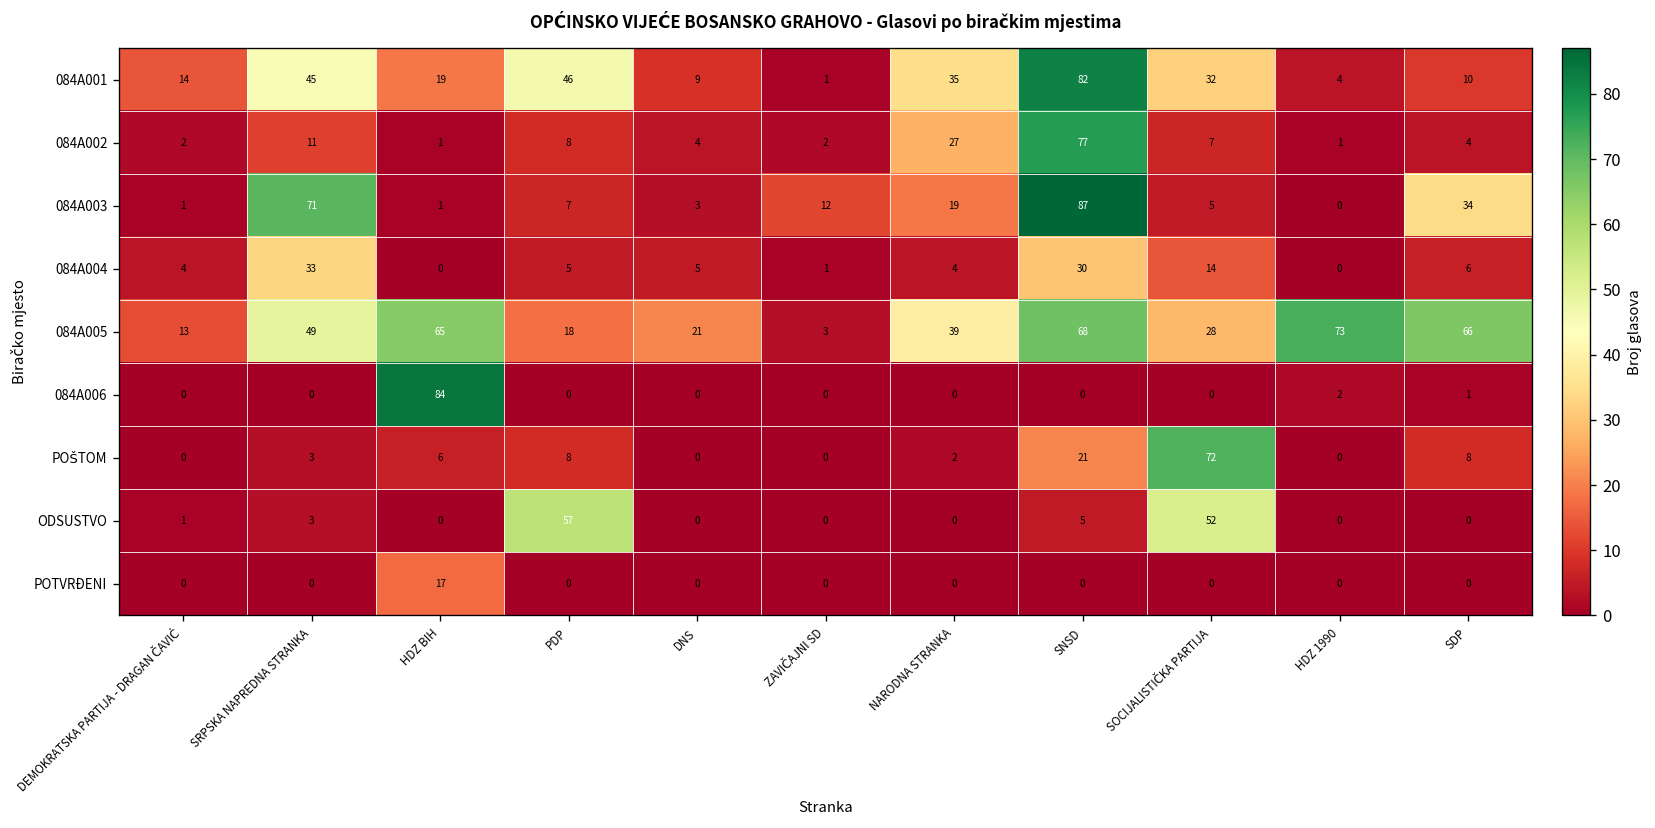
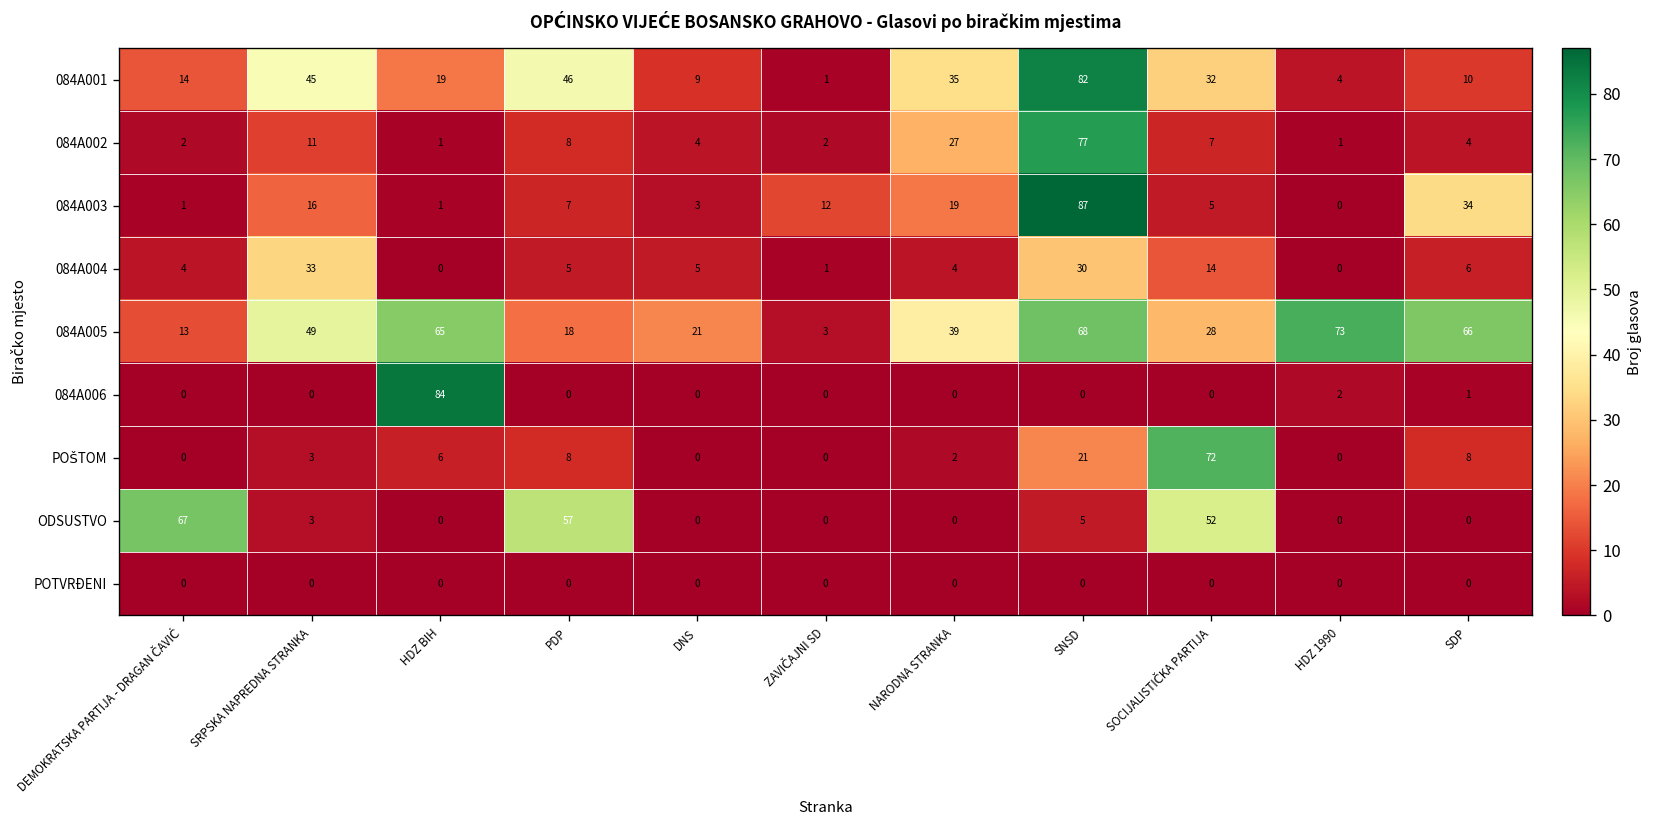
  {
    "084A001": {
      "DEMOKRATSKA PARTIJA - DRAGAN ČAVIĆ": 14,
      "SRPSKA NAPREDNA STRANKA": 45,
      "HDZ BIH": 19,
      "PDP": 46,
      "DNS": 9,
      "ZAVIČAJNI SD": 1,
      "NARODNA STRANKA": 35,
      "SNSD": 82,
      "SOCIJALISTIČKA PARTIJA": 32,
      "HDZ 1990": 4,
      "SDP": 10
    },
    "084A002": {
      "DEMOKRATSKA PARTIJA - DRAGAN ČAVIĆ": 2,
      "SRPSKA NAPREDNA STRANKA": 11,
      "HDZ BIH": 1,
      "PDP": 8,
      "DNS": 4,
      "ZAVIČAJNI SD": 2,
      "NARODNA STRANKA": 27,
      "SNSD": 77,
      "SOCIJALISTIČKA PARTIJA": 7,
      "HDZ 1990": 1,
      "SDP": 4
    },
    "084A003": {
      "DEMOKRATSKA PARTIJA - DRAGAN ČAVIĆ": 1,
-     "SRPSKA NAPREDNA STRANKA": 71,
+     "SRPSKA NAPREDNA STRANKA": 16,
      "HDZ BIH": 1,
      "PDP": 7,
      "DNS": 3,
      "ZAVIČAJNI SD": 12,
      "NARODNA STRANKA": 19,
      "SNSD": 87,
      "SOCIJALISTIČKA PARTIJA": 5,
      "HDZ 1990": 0,
      "SDP": 34
    },
    "084A004": {
      "DEMOKRATSKA PARTIJA - DRAGAN ČAVIĆ": 4,
      "SRPSKA NAPREDNA STRANKA": 33,
      "HDZ BIH": 0,
      "PDP": 5,
      "DNS": 5,
      "ZAVIČAJNI SD": 1,
      "NARODNA STRANKA": 4,
      "SNSD": 30,
      "SOCIJALISTIČKA PARTIJA": 14,
      "HDZ 1990": 0,
      "SDP": 6
    },
    "084A005": {
      "DEMOKRATSKA PARTIJA - DRAGAN ČAVIĆ": 13,
      "SRPSKA NAPREDNA STRANKA": 49,
      "HDZ BIH": 65,
      "PDP": 18,
      "DNS": 21,
      "ZAVIČAJNI SD": 3,
      "NARODNA STRANKA": 39,
      "SNSD": 68,
      "SOCIJALISTIČKA PARTIJA": 28,
      "HDZ 1990": 73,
      "SDP": 66
    },
    "084A006": {
      "DEMOKRATSKA PARTIJA - DRAGAN ČAVIĆ": 0,
      "SRPSKA NAPREDNA STRANKA": 0,
      "HDZ BIH": 84,
      "PDP": 0,
      "DNS": 0,
      "ZAVIČAJNI SD": 0,
      "NARODNA STRANKA": 0,
      "SNSD": 0,
      "SOCIJALISTIČKA PARTIJA": 0,
      "HDZ 1990": 2,
      "SDP": 1
    },
    "POŠTOM": {
      "DEMOKRATSKA PARTIJA - DRAGAN ČAVIĆ": 0,
      "SRPSKA NAPREDNA STRANKA": 3,
      "HDZ BIH": 6,
      "PDP": 8,
      "DNS": 0,
      "ZAVIČAJNI SD": 0,
      "NARODNA STRANKA": 2,
      "SNSD": 21,
      "SOCIJALISTIČKA PARTIJA": 72,
      "HDZ 1990": 0,
      "SDP": 8
    },
    "ODSUSTVO": {
-     "DEMOKRATSKA PARTIJA - DRAGAN ČAVIĆ": 1,
+     "DEMOKRATSKA PARTIJA - DRAGAN ČAVIĆ": 67,
      "SRPSKA NAPREDNA STRANKA": 3,
      "HDZ BIH": 0,
      "PDP": 57,
      "DNS": 0,
      "ZAVIČAJNI SD": 0,
      "NARODNA STRANKA": 0,
      "SNSD": 5,
      "SOCIJALISTIČKA PARTIJA": 52,
      "HDZ 1990": 0,
      "SDP": 0
    },
    "POTVRĐENI": {
      "DEMOKRATSKA PARTIJA - DRAGAN ČAVIĆ": 0,
      "SRPSKA NAPREDNA STRANKA": 0,
-     "HDZ BIH": 17,
+     "HDZ BIH": 0,
      "PDP": 0,
      "DNS": 0,
      "ZAVIČAJNI SD": 0,
      "NARODNA STRANKA": 0,
      "SNSD": 0,
      "SOCIJALISTIČKA PARTIJA": 0,
      "HDZ 1990": 0,
      "SDP": 0
    }
  }
